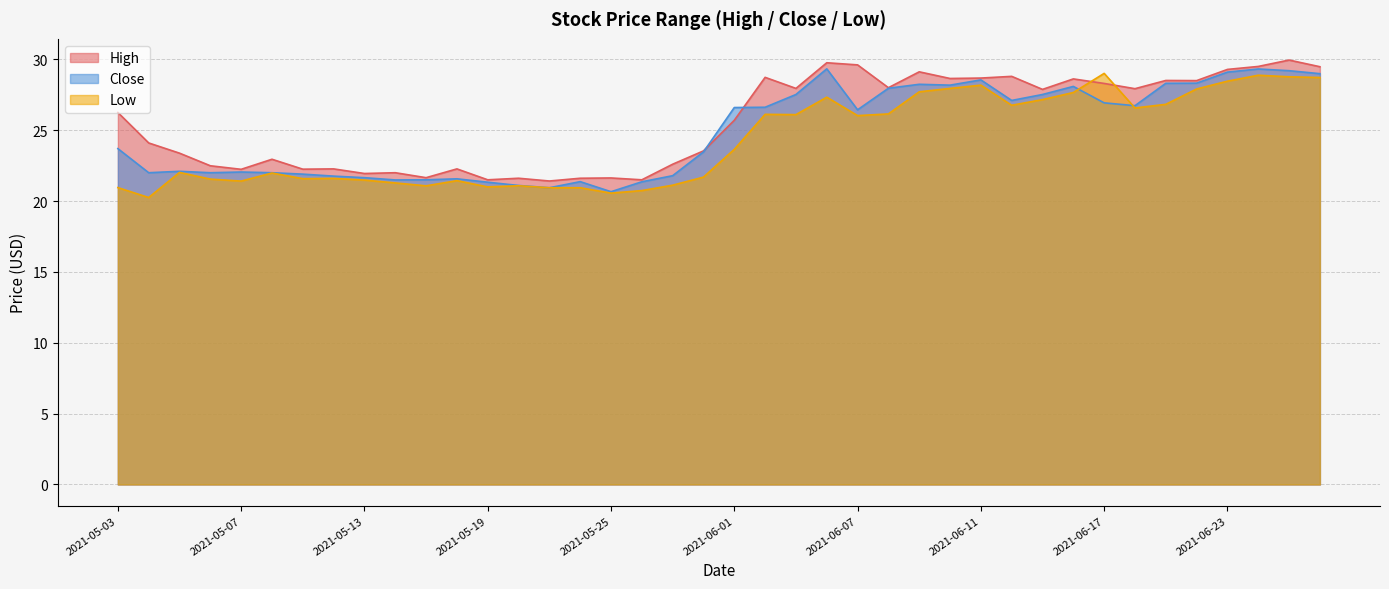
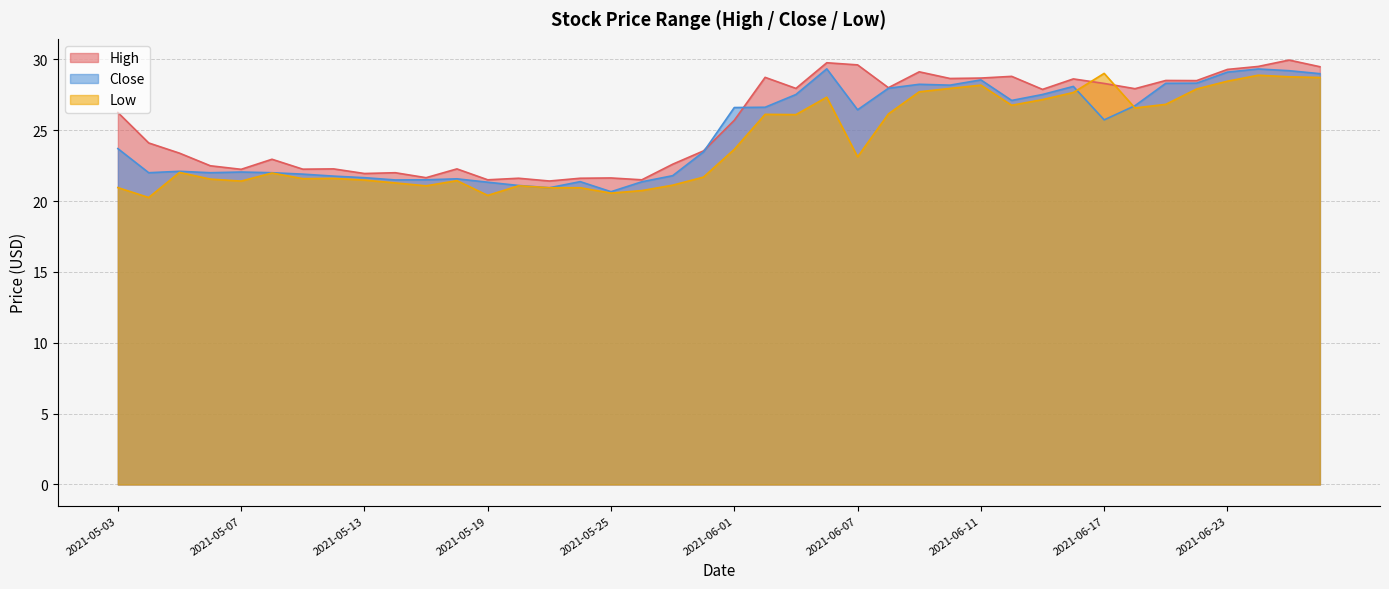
  {
    "High": {
      "2021-05-07": 22.2,
      "2021-05-13": 21.9,
      "2021-05-25": 21.6,
      "2021-06-01": 25.7,
      "2021-06-07": 29.6,
      "2021-06-17": 28.3,
      "2021-06-23": 29.3
    },
    "Close": {
      "2021-05-03": 23.7,
      "2021-05-07": 22.1,
      "2021-06-01": 26.6,
      "2021-06-07": 26.4,
-     "2021-06-17": 26.9,
+     "2021-06-17": 25.7,
      "2021-06-23": 29.1
    },
    "Low": {
      "2021-05-03": 21.0,
      "2021-05-07": 21.4,
-     "2021-05-19": 21.0,
+     "2021-05-19": 20.4,
      "2021-06-01": 23.7,
-     "2021-06-07": 26.0,
+     "2021-06-07": 23.1,
      "2021-06-11": 28.2,
      "2021-06-17": 29.0,
      "2021-06-23": 28.5
    }
  }
